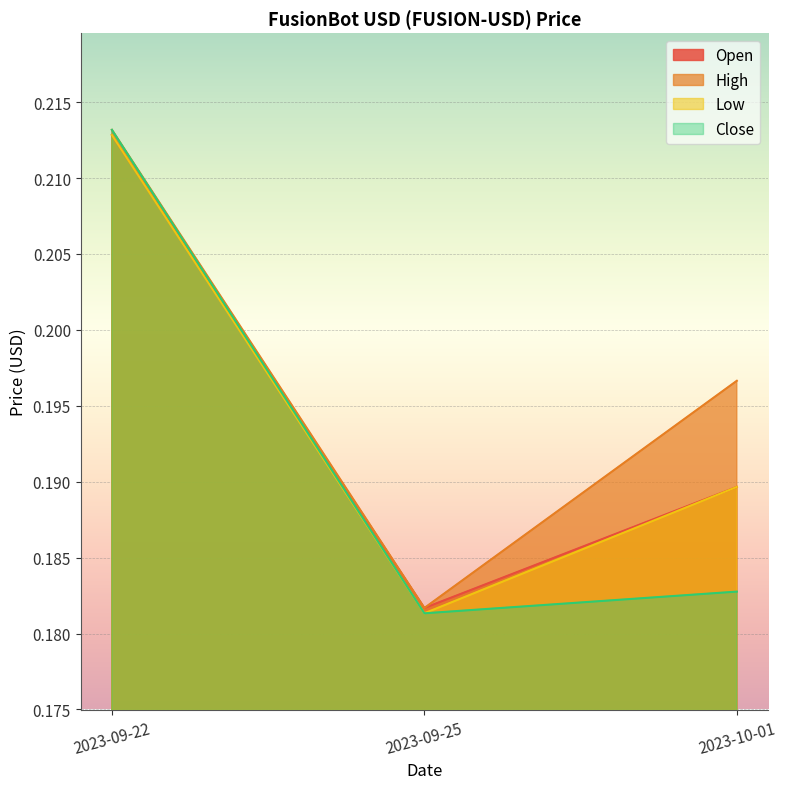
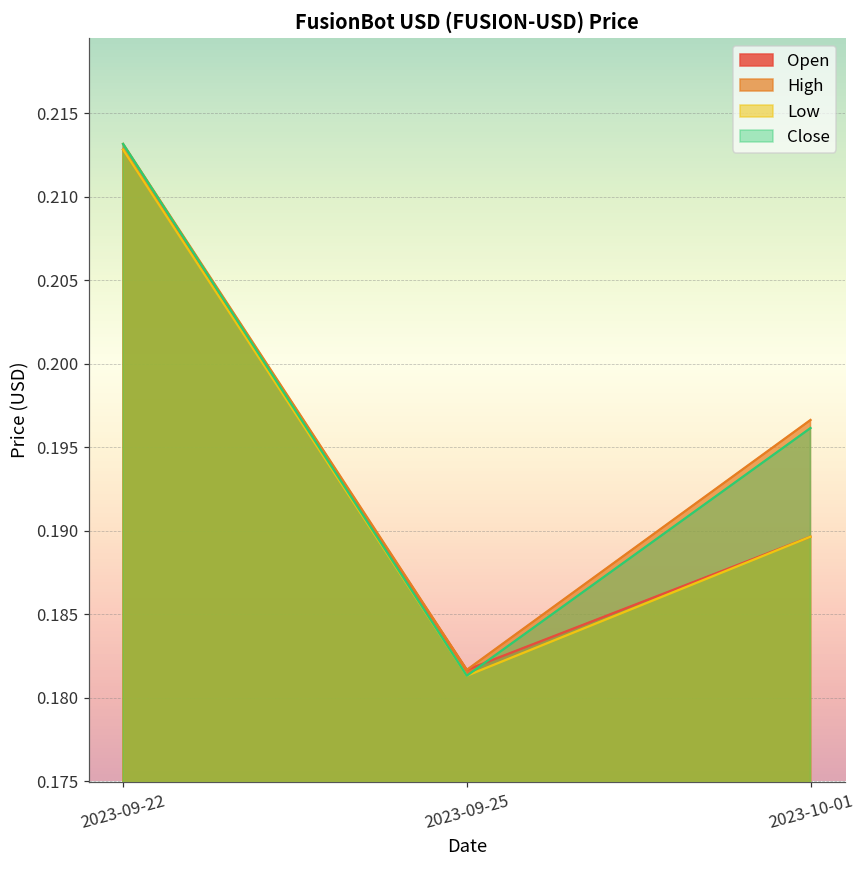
  {
    "Close": {
-     "2023-10-01": 0.1828
+     "2023-10-01": 0.1962
    }
  }
